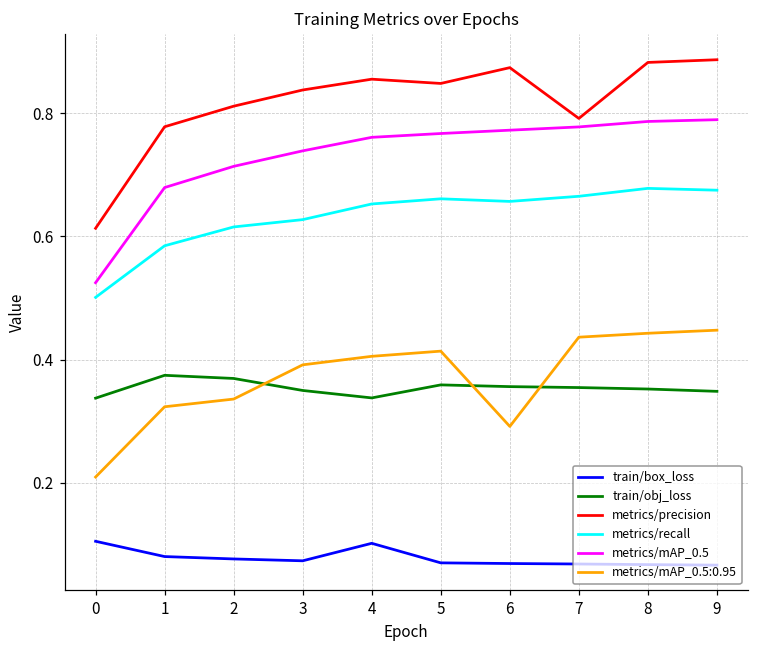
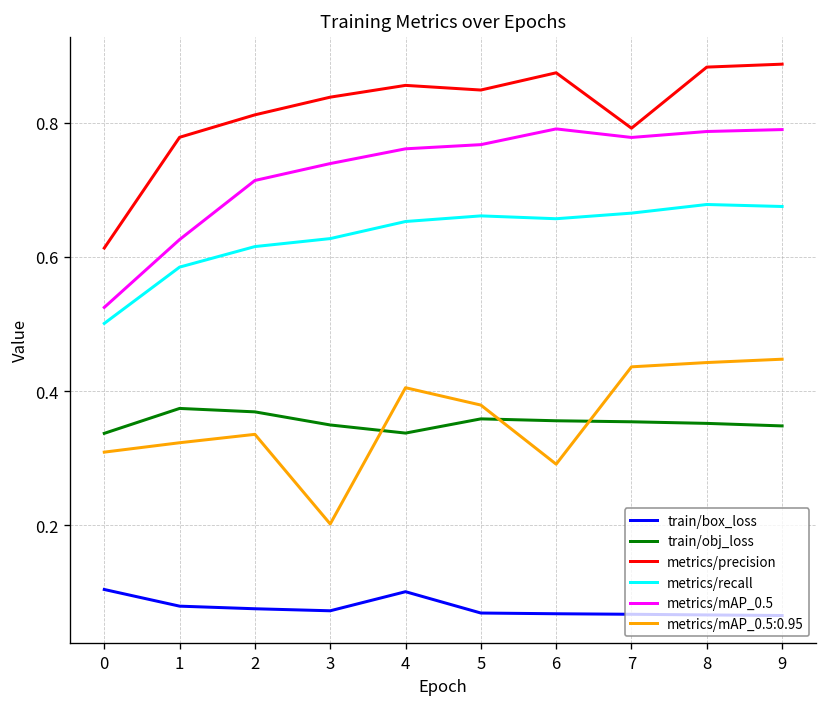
  {
    "train/box_loss": {
      "0": 0.10,
      "1": 0.08,
      "2": 0.08,
      "3": 0.07,
      "4": 0.10,
      "5": 0.07,
      "6": 0.07
    },
    "train/obj_loss": {
      "0": 0.34,
      "1": 0.37,
      "2": 0.37,
      "3": 0.35,
      "4": 0.34,
      "5": 0.36,
      "6": 0.36,
      "7": 0.35,
      "8": 0.35,
      "9": 0.35
    },
    "metrics/precision": {
      "0": 0.61,
      "1": 0.78,
      "2": 0.81,
      "3": 0.84,
      "4": 0.86,
      "5": 0.85,
      "6": 0.87,
      "7": 0.79,
      "8": 0.88,
      "9": 0.89
    },
    "metrics/recall": {
      "0": 0.50,
      "1": 0.58,
      "2": 0.62,
      "3": 0.63,
      "4": 0.65,
      "5": 0.66,
      "6": 0.66,
      "7": 0.67,
      "8": 0.68,
      "9": 0.68
    },
    "metrics/mAP_0.5": {
      "0": 0.52,
-     "1": 0.68,
+     "1": 0.63,
      "2": 0.71,
      "3": 0.74,
      "4": 0.76,
      "5": 0.77,
-     "6": 0.77,
+     "6": 0.79,
      "7": 0.78,
      "8": 0.79,
      "9": 0.79
    },
    "metrics/mAP_0.5:0.95": {
-     "0": 0.21,
+     "0": 0.31,
      "1": 0.32,
      "2": 0.34,
-     "3": 0.39,
+     "3": 0.20,
      "4": 0.41,
-     "5": 0.41,
+     "5": 0.38,
      "6": 0.29,
      "7": 0.44,
      "8": 0.44,
      "9": 0.45
    }
  }
